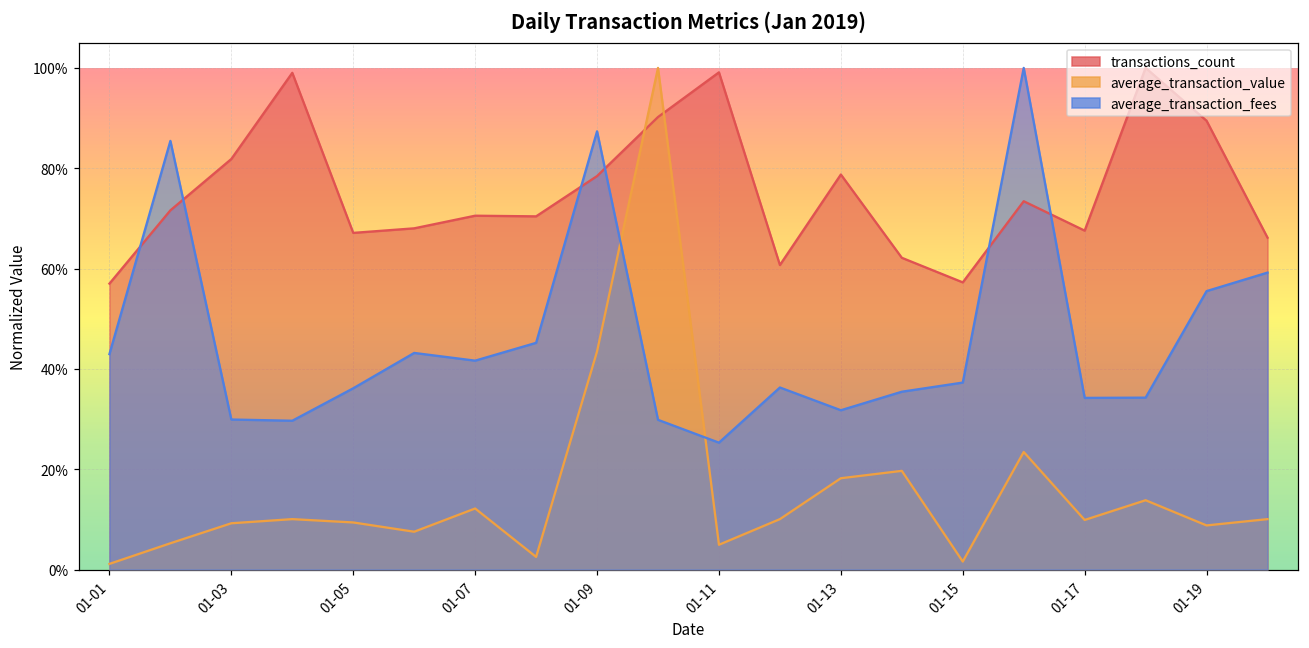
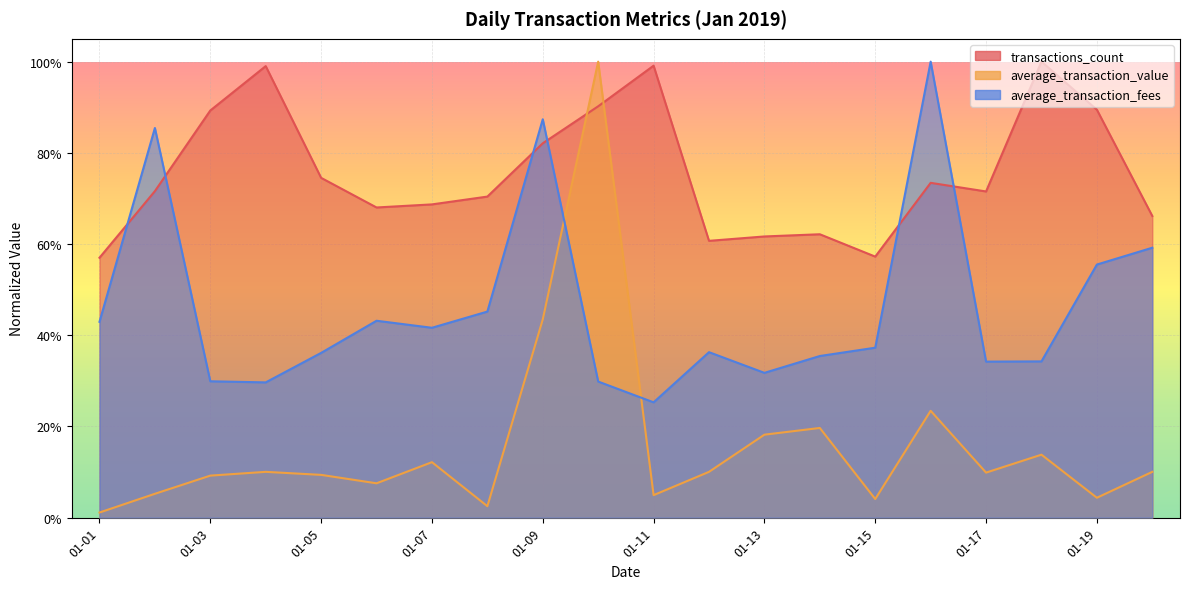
  {
    "transactions_count": {
      "01-01": "57%",
-     "01-03": "82%",
-     "01-05": "67%",
-     "01-07": "71%",
-     "01-09": "78%",
+     "01-03": "89%",
+     "01-05": "75%",
+     "01-07": "69%",
+     "01-09": "82%",
      "01-11": "99%",
-     "01-13": "79%",
+     "01-13": "62%",
      "01-15": "57%",
-     "01-17": "68%",
+     "01-17": "72%",
      "01-19": "89%"
    },
    "average_transaction_value": {
      "01-01": "1%",
      "01-03": "9%",
      "01-05": "9%",
      "01-07": "12%",
      "01-09": "43%",
      "01-11": "5%",
      "01-13": "18%",
-     "01-15": "2%",
+     "01-15": "4%",
      "01-17": "10%",
-     "01-19": "9%"
+     "01-19": "4%"
    },
    "average_transaction_fees": {
      "01-01": "43%",
      "01-03": "30%",
      "01-05": "36%",
      "01-07": "42%",
      "01-09": "87%",
      "01-11": "25%",
      "01-13": "32%",
      "01-15": "37%",
      "01-17": "34%",
      "01-19": "56%"
    }
  }
